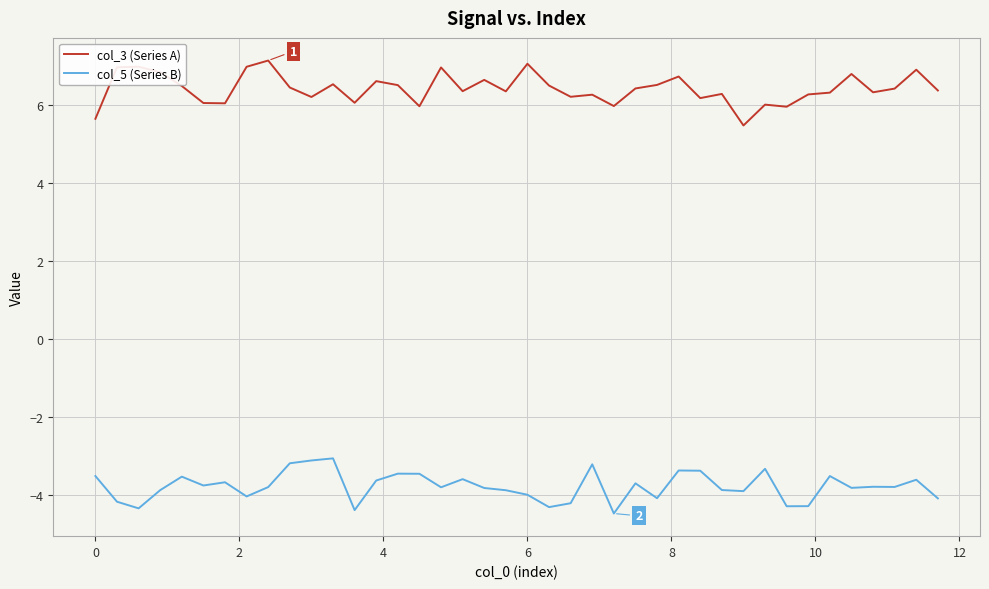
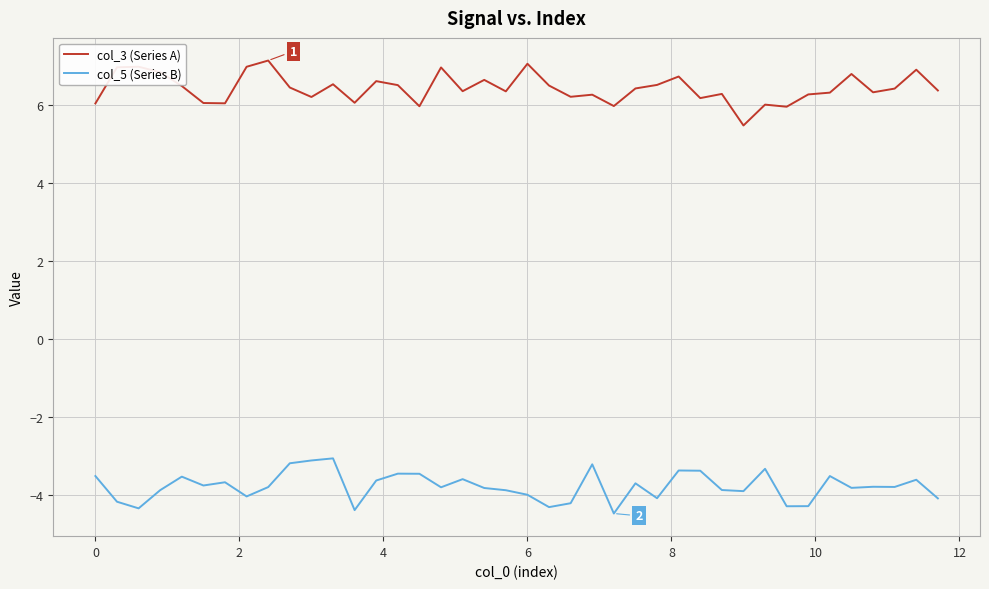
  {
    "col_3 (Series A)": {
-     "0": 5.6,
+     "0": 6.0,
      "6": 7.1
    },
    "col_5 (Series B)": {
      "0": -3.5,
      "6": -4.0
    }
  }
